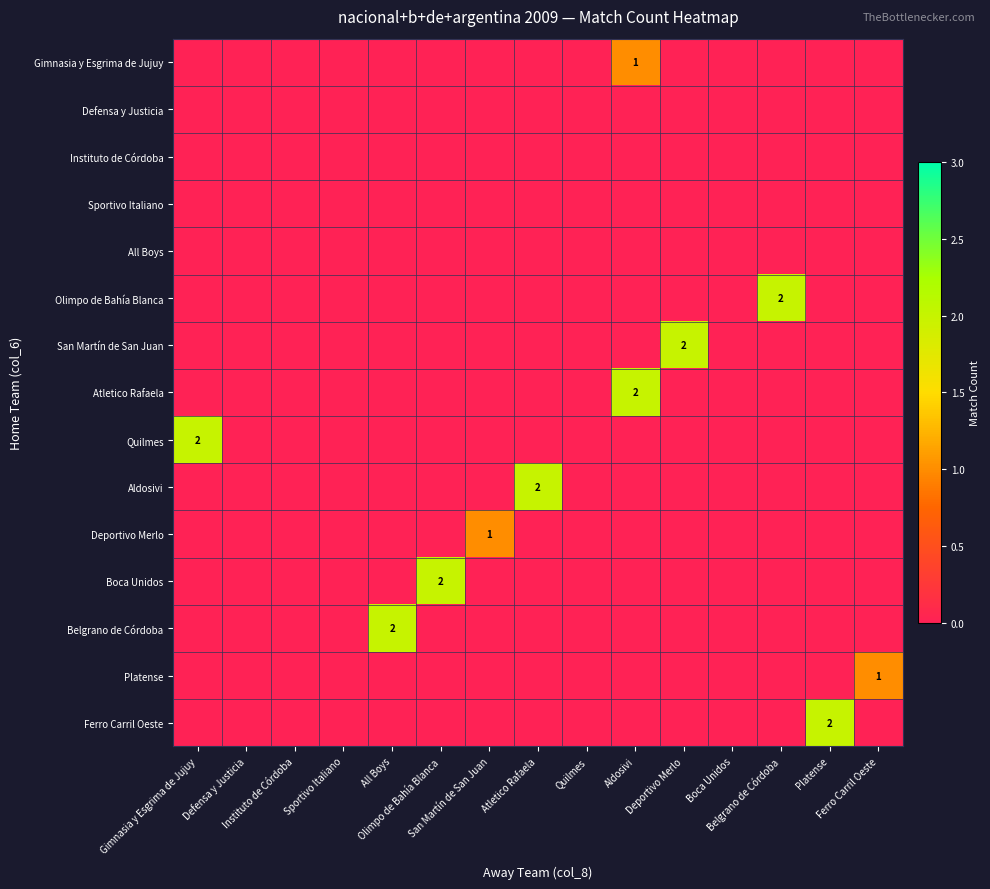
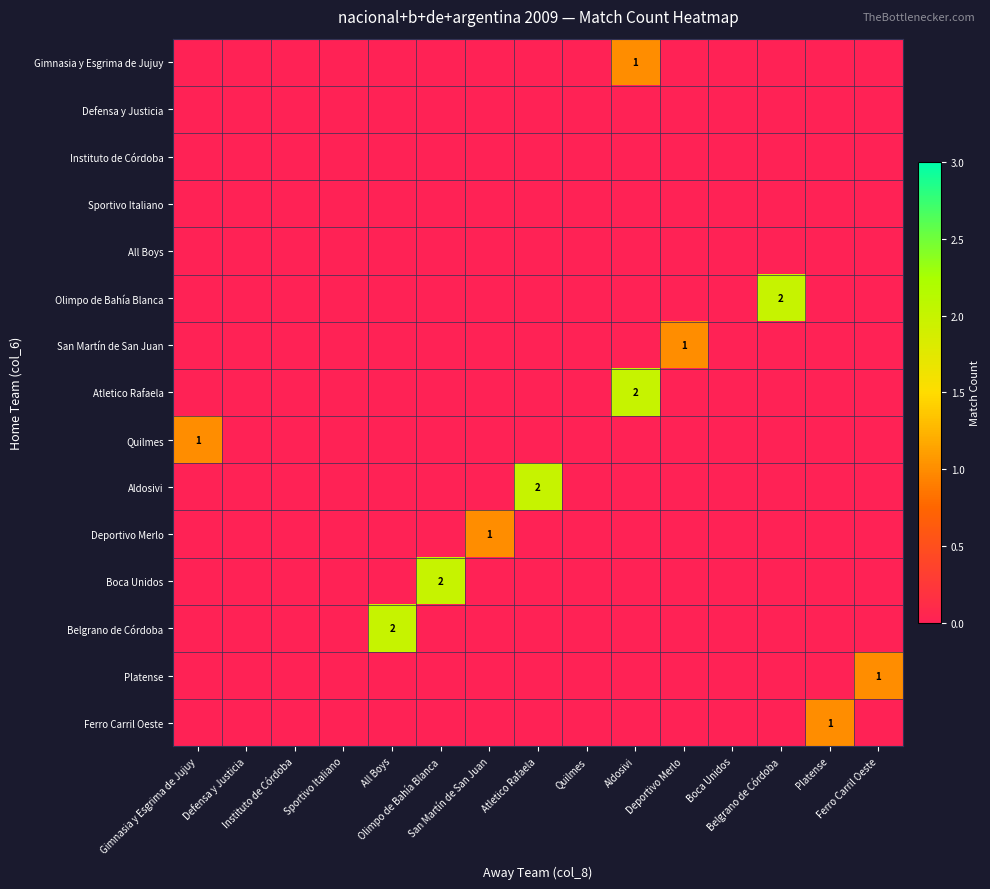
  {
    "Gimnasia y Esgrima de Jujuy": {
      "Aldosivi": 1
    },
    "Olimpo de Bahía Blanca": {
      "Belgrano de Córdoba": 2
    },
    "San Martín de San Juan": {
-     "Deportivo Merlo": 2
+     "Deportivo Merlo": 1
    },
    "Atletico Rafaela": {
      "Aldosivi": 2
    },
    "Quilmes": {
-     "Gimnasia y Esgrima de Jujuy": 2
+     "Gimnasia y Esgrima de Jujuy": 1
    },
    "Aldosivi": {
      "Atletico Rafaela": 2
    },
    "Deportivo Merlo": {
      "San Martín de San Juan": 1
    },
    "Boca Unidos": {
      "Olimpo de Bahía Blanca": 2
    },
    "Belgrano de Córdoba": {
      "All Boys": 2
    },
    "Platense": {
      "Ferro Carril Oeste": 1
    },
    "Ferro Carril Oeste": {
-     "Platense": 2
+     "Platense": 1
    }
  }
